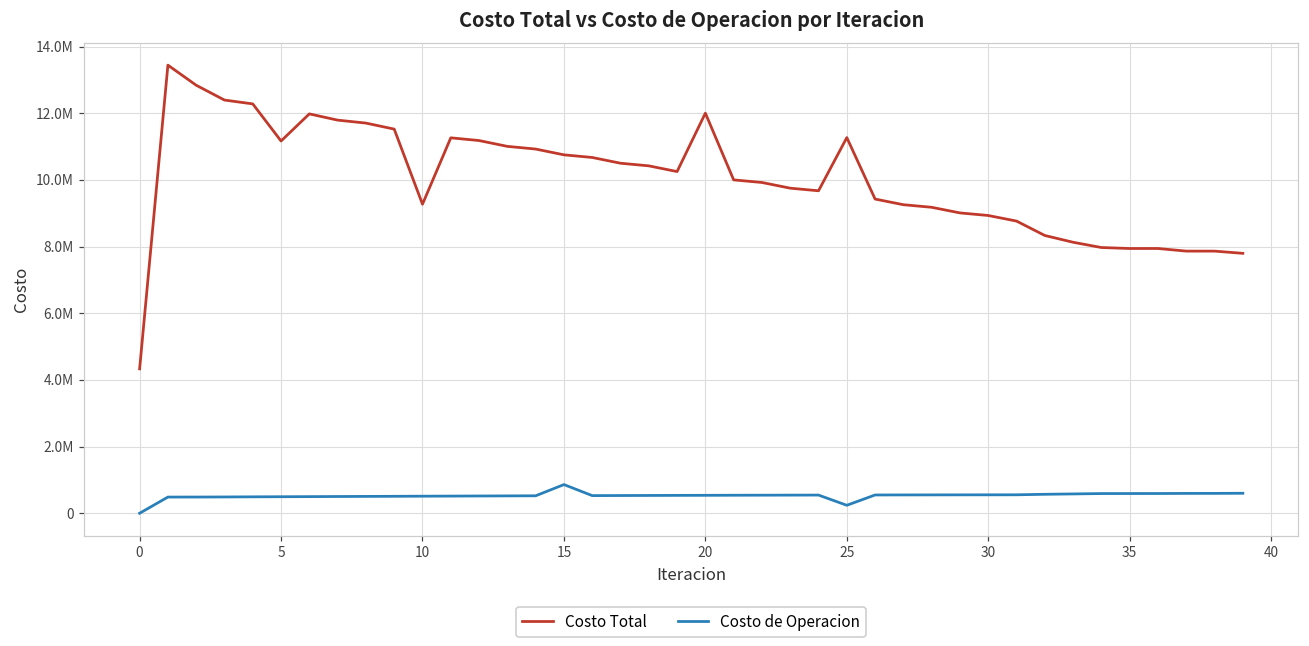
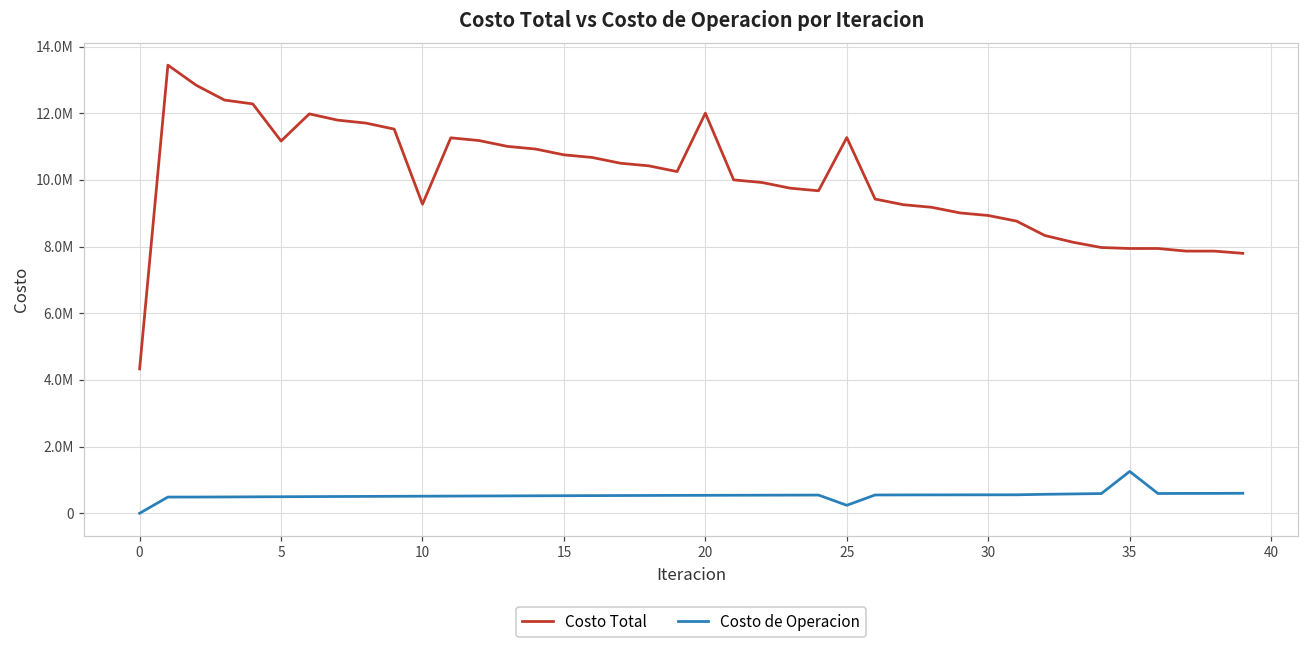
  {
    "Costo Total": {
      "0": 4300000,
      "5": 11200000,
      "10": 9300000,
      "15": 10800000,
      "20": 12000000,
      "25": 11300000,
      "30": 8900000,
      "35": 7900000
    },
    "Costo de Operacion": {
      "0": 0,
      "5": 500000,
      "10": 500000,
-     "15": 900000,
+     "15": 500000,
      "20": 500000,
      "25": 200000,
      "30": 600000,
-     "35": 600000
+     "35": 1300000
    }
  }
